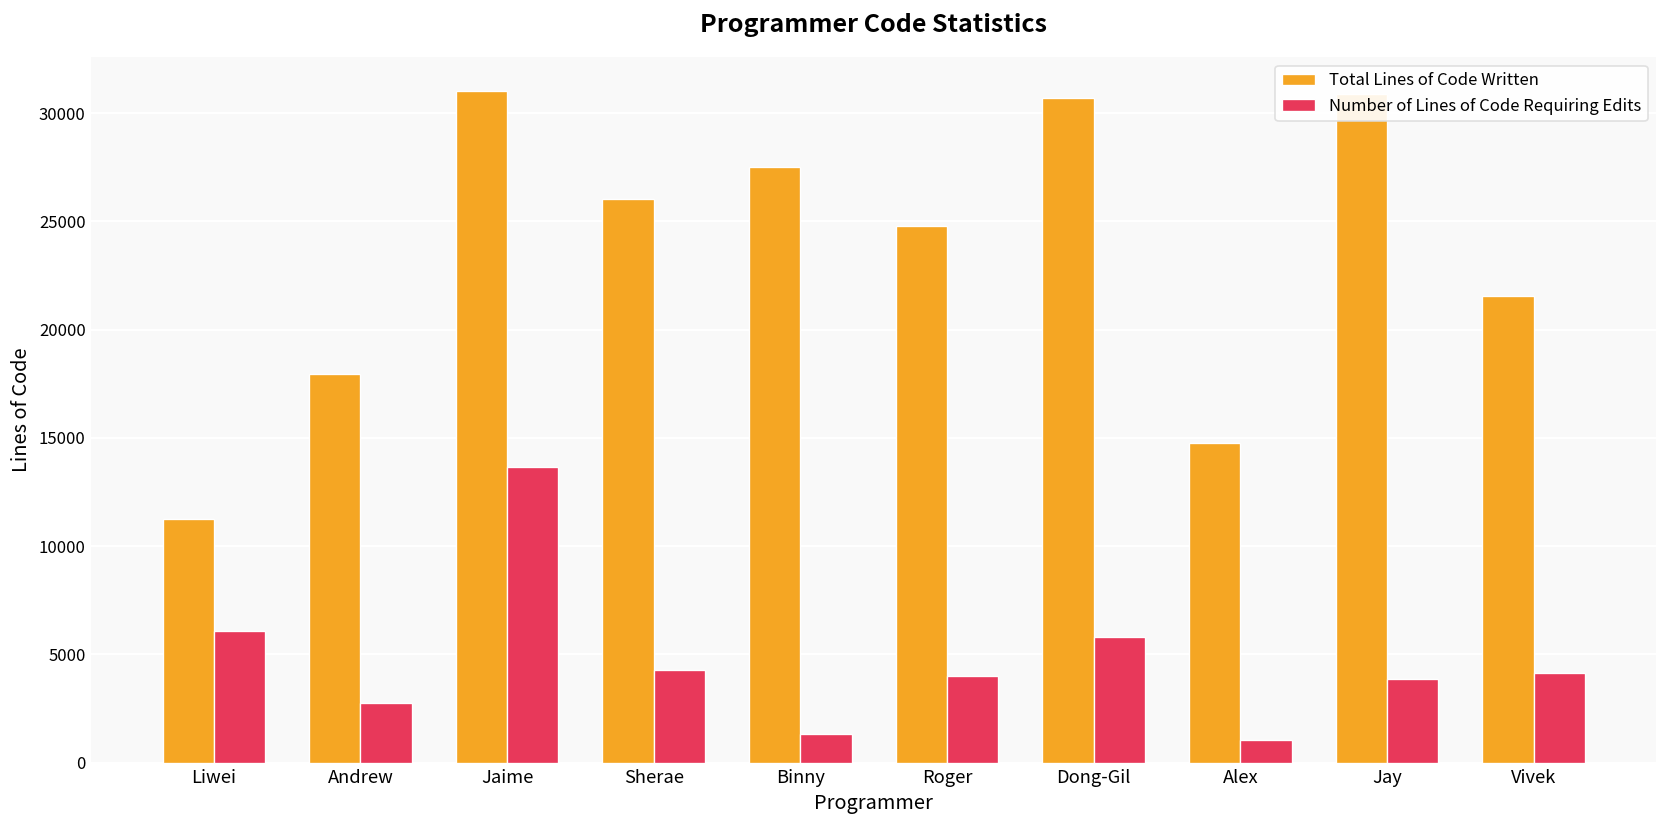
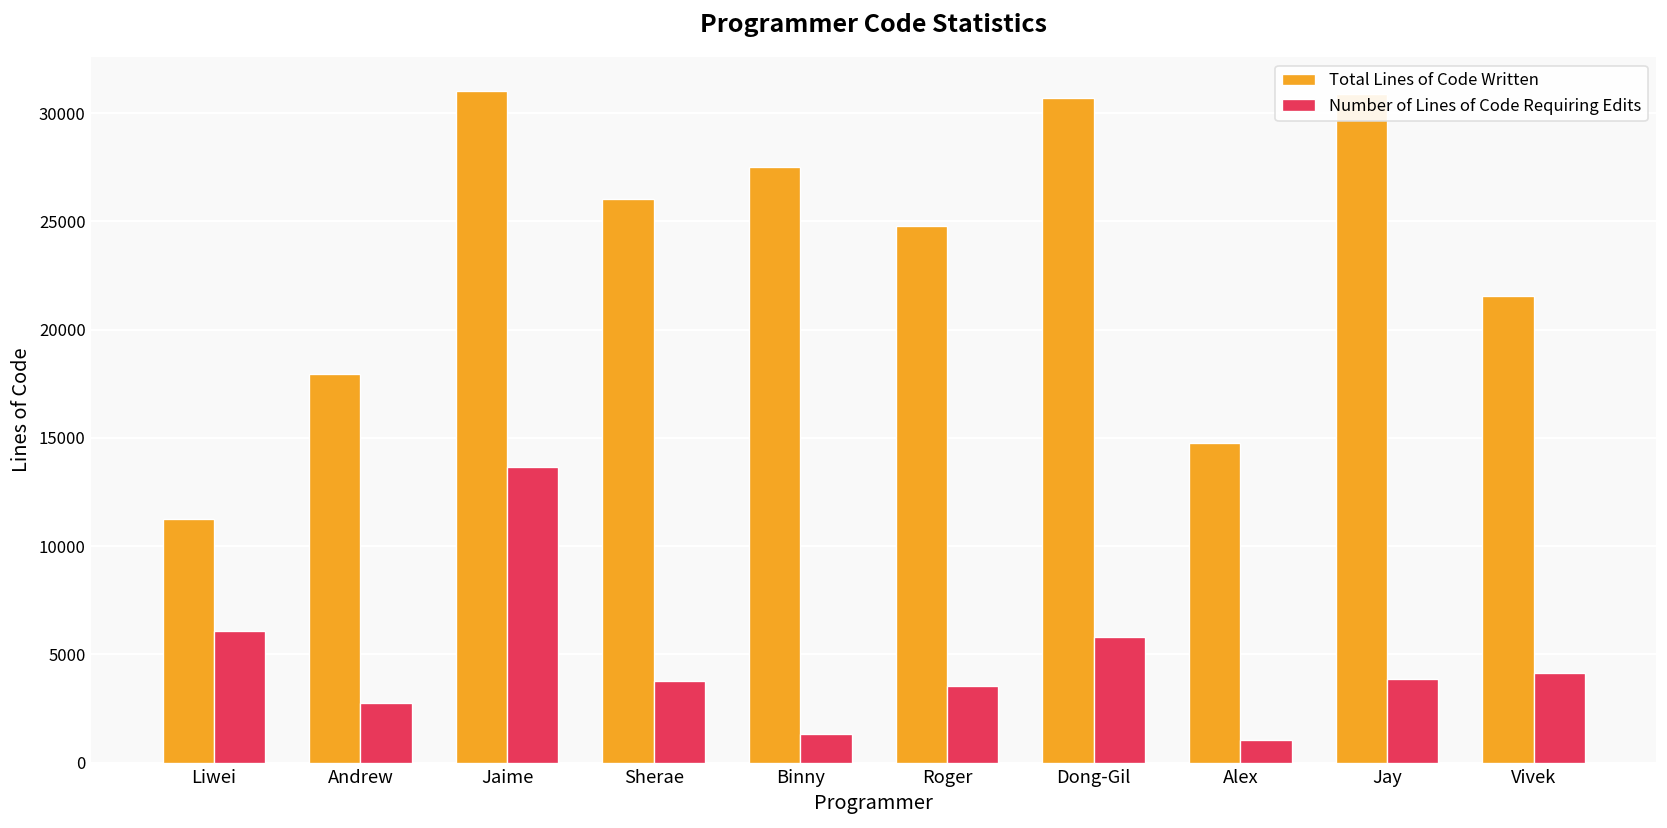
  {
    "Total Lines of Code Written": {
      "Liwei": 11300,
      "Andrew": 18000,
      "Jaime": 31000,
      "Sherae": 26100,
      "Binny": 27500,
      "Roger": 24800,
      "Dong-Gil": 30700,
      "Alex": 14800,
      "Vivek": 21500
    },
    "Number of Lines of Code Requiring Edits": {
      "Liwei": 6100,
      "Andrew": 2800,
      "Jaime": 13700,
-     "Sherae": 4300,
+     "Sherae": 3800,
      "Binny": 1300,
-     "Roger": 4000,
+     "Roger": 3500,
      "Dong-Gil": 5800,
      "Alex": 1100,
      "Jay": 3900,
      "Vivek": 4100
    }
  }
